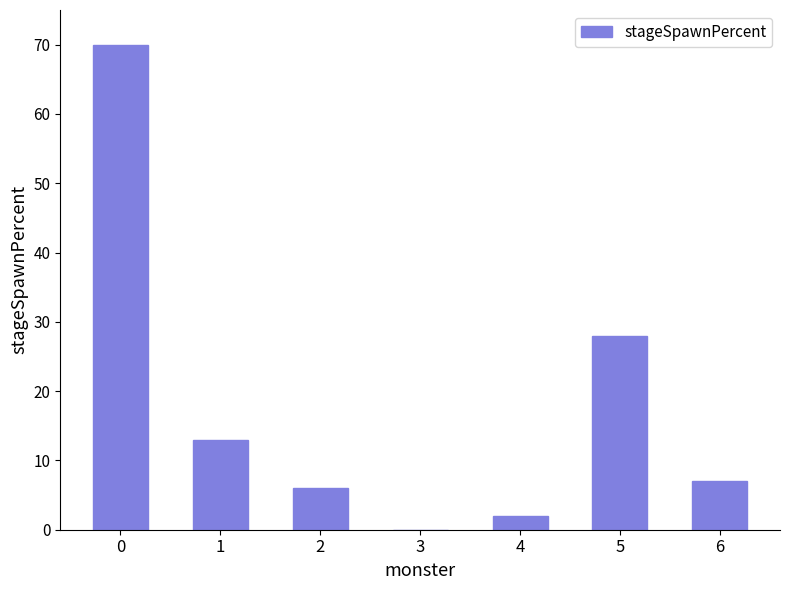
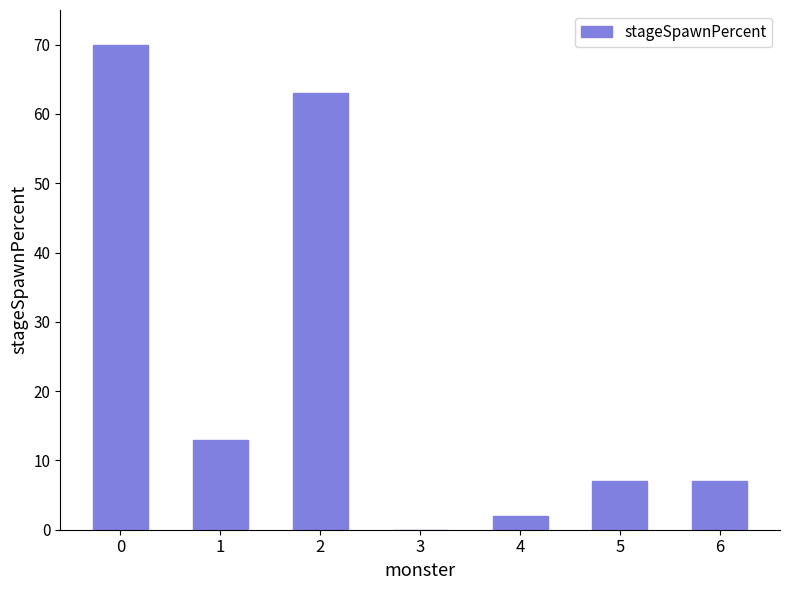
  {
    "0": 70,
    "1": 13,
-   "2": 6,
+   "2": 63,
    "3": 0,
    "4": 2,
-   "5": 28,
+   "5": 7,
    "6": 7
  }
